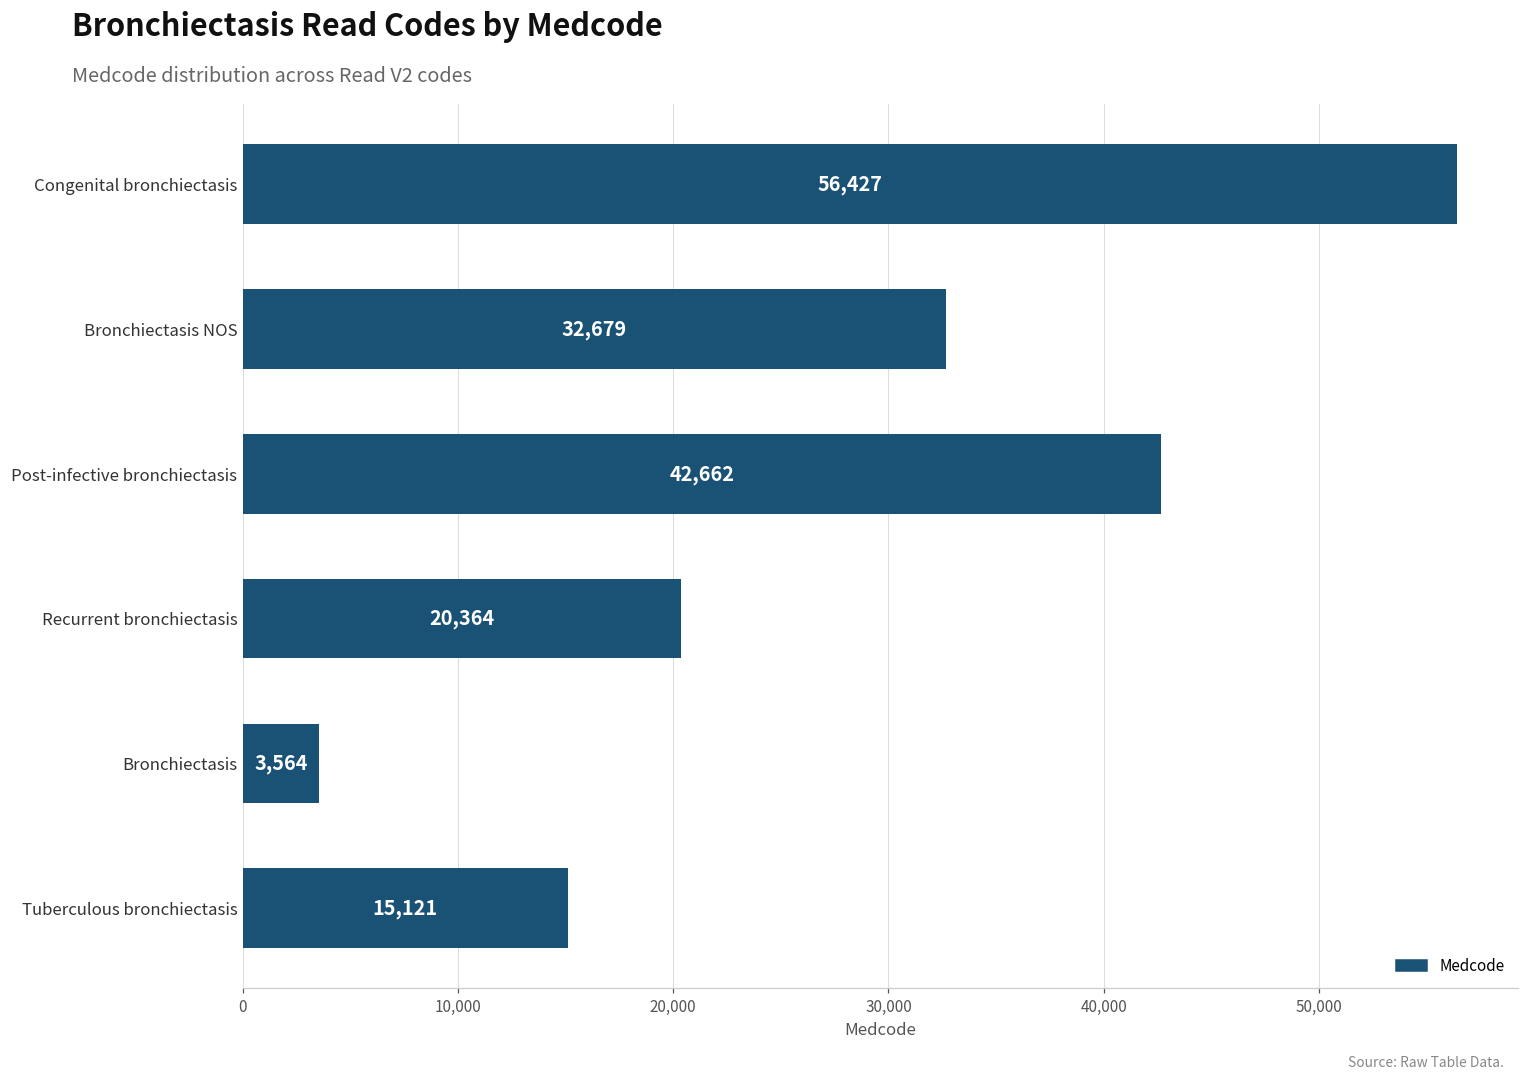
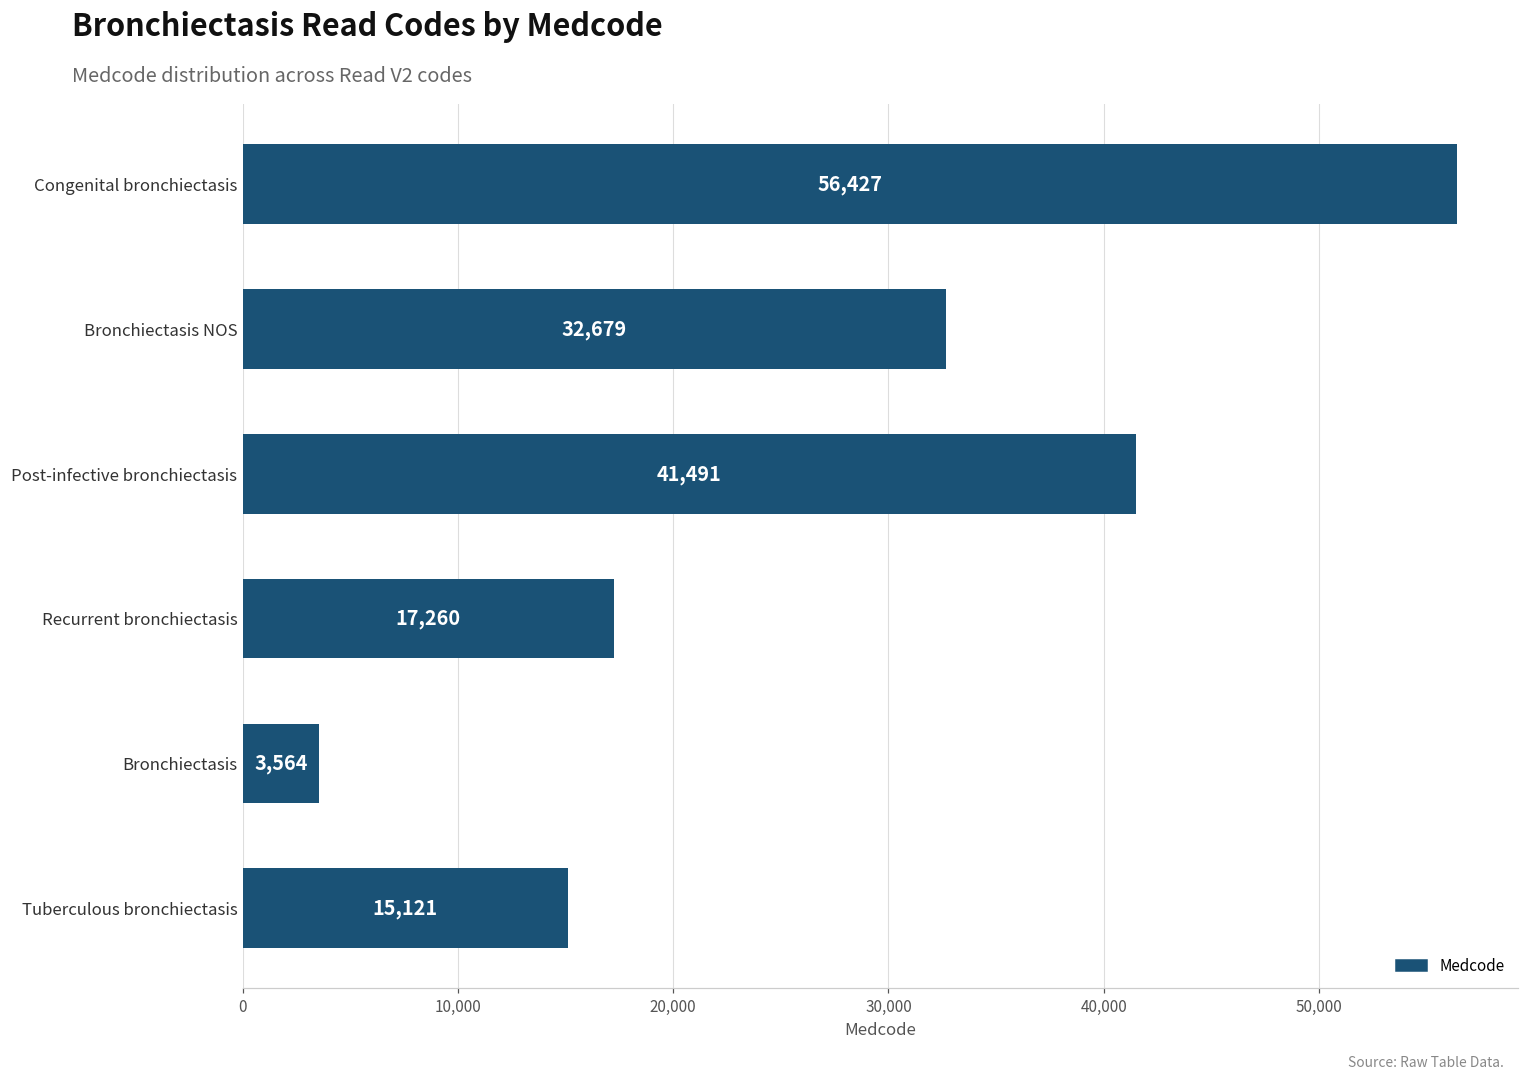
  {
    "Congenital bronchiectasis": "56,427",
    "Bronchiectasis NOS": "32,679",
-   "Post-infective bronchiectasis": "42,662",
-   "Recurrent bronchiectasis": "20,364",
+   "Post-infective bronchiectasis": "41,491",
+   "Recurrent bronchiectasis": "17,260",
    "Bronchiectasis": "3,564",
    "Tuberculous bronchiectasis": "15,121"
  }
